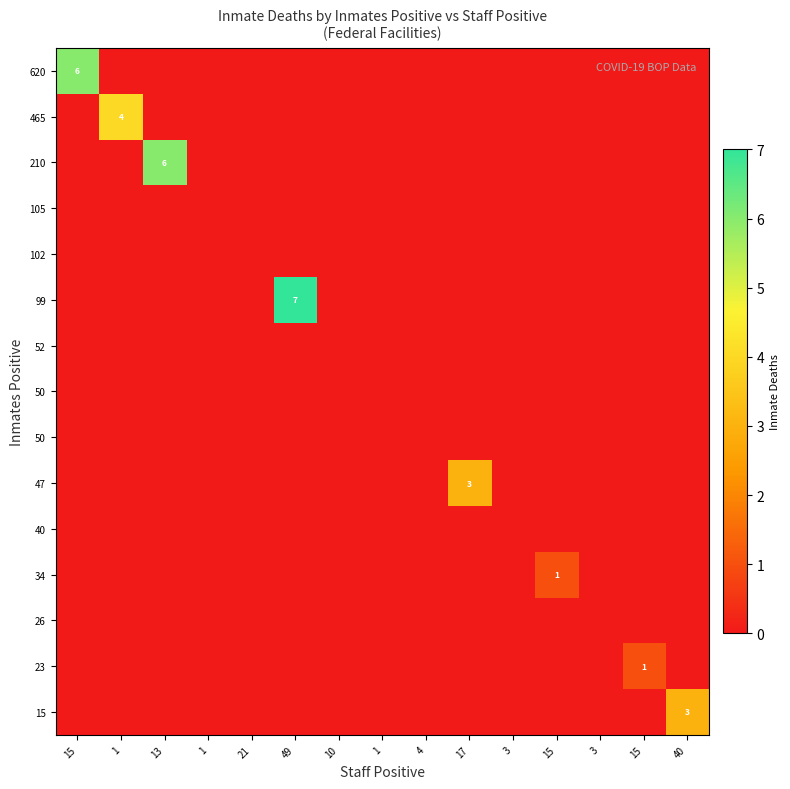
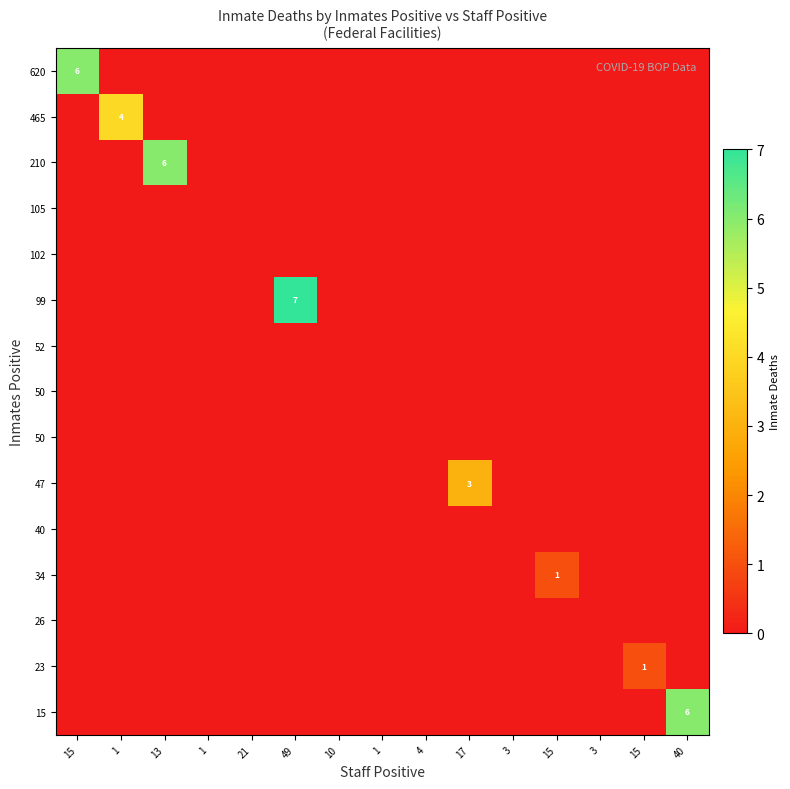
  {
    "210": {
      "13": 6
    },
    "99": {
      "49": 7
    },
    "47": {
      "17": 3
    },
    "15": {
-     "40": 3
+     "40": 6
    }
  }
